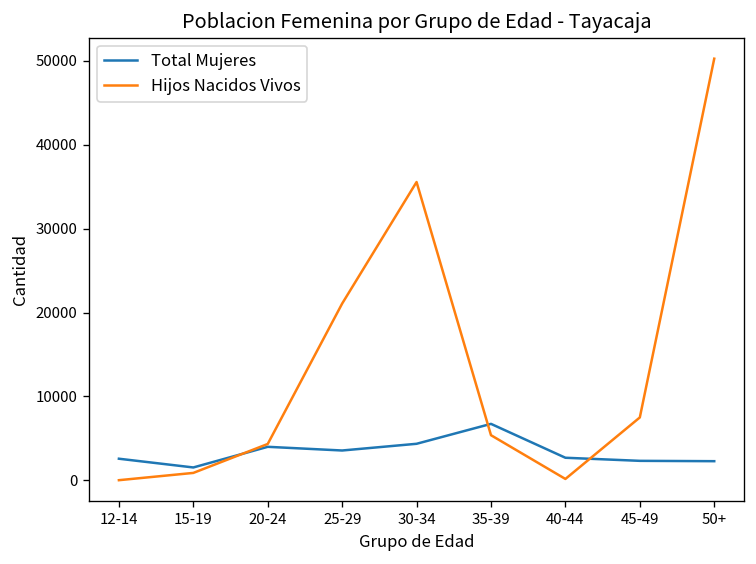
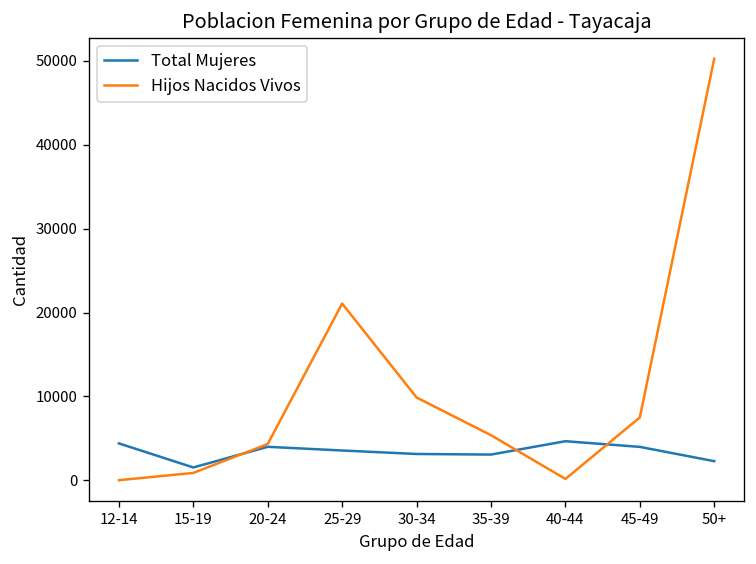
  {
    "Total Mujeres": {
-     "12-14": 3000,
+     "12-14": 4000,
      "15-19": 2000,
      "25-29": 4000,
-     "30-34": 4000,
-     "35-39": 7000,
-     "40-44": 3000,
-     "45-49": 2000,
+     "30-34": 3000,
+     "35-39": 3000,
+     "40-44": 5000,
+     "45-49": 4000,
      "50+": 2000
    },
    "Hijos Nacidos Vivos": {
      "12-14": 0,
      "15-19": 1000,
      "25-29": 21000,
-     "30-34": 36000,
+     "30-34": 10000,
      "35-39": 5000,
      "40-44": 0,
      "45-49": 7000,
      "50+": 50000
    }
  }
